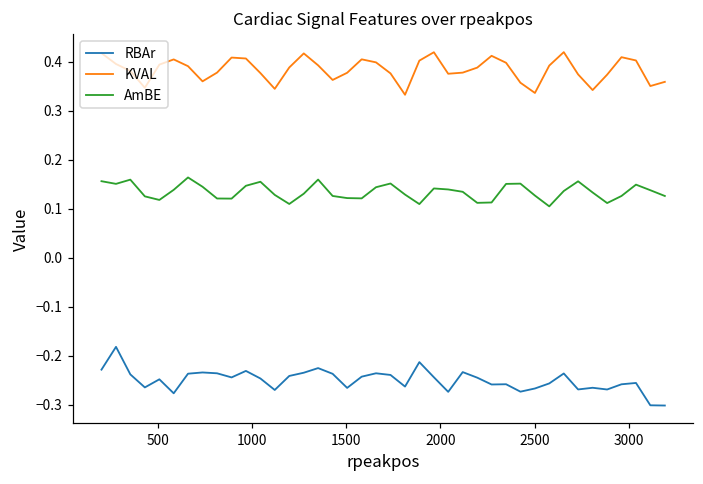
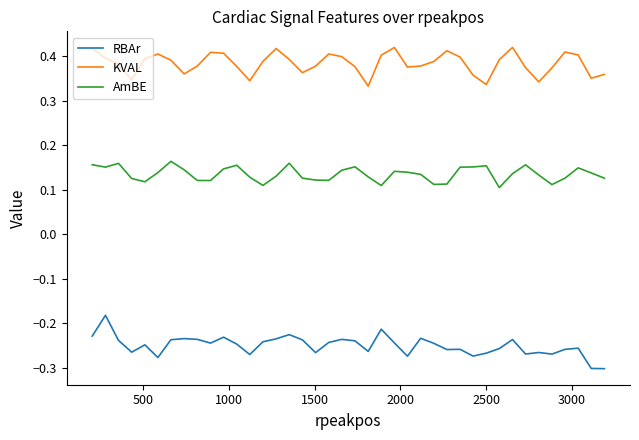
  {
    "RBAr": {
      "2500": -0.27
    },
    "KVAL": {
      "2500": 0.34
    },
    "AmBE": {
-     "2500": 0.13
+     "2500": 0.15
    }
  }
